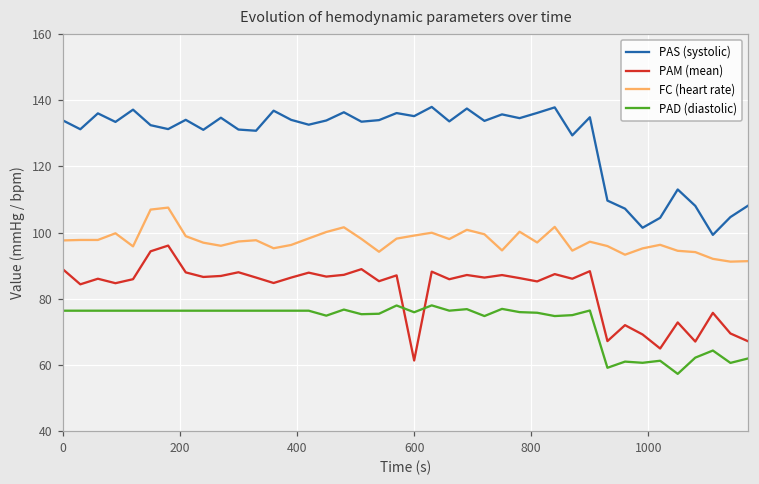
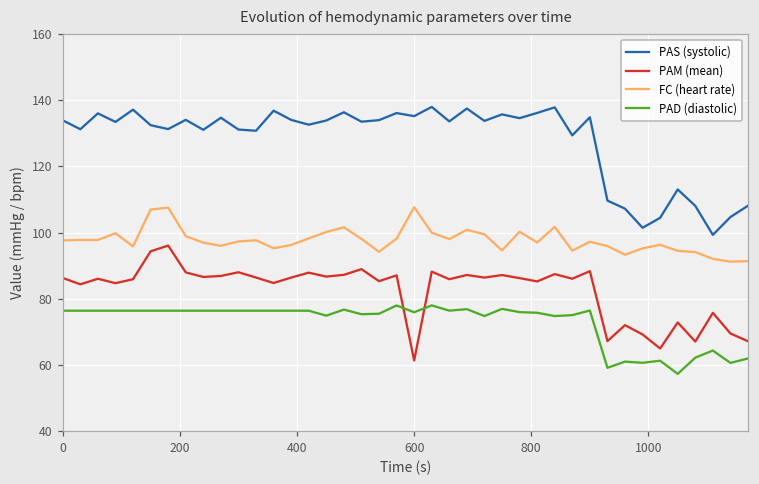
  {
    "PAS (systolic)": {
      "0": 134,
      "600": 135
    },
    "PAM (mean)": {
-     "0": 89,
+     "0": 86,
      "600": 61
    },
    "FC (heart rate)": {
      "0": 98,
-     "600": 99
+     "600": 108
    },
    "PAD (diastolic)": {
      "0": 76,
      "600": 76
    }
  }
